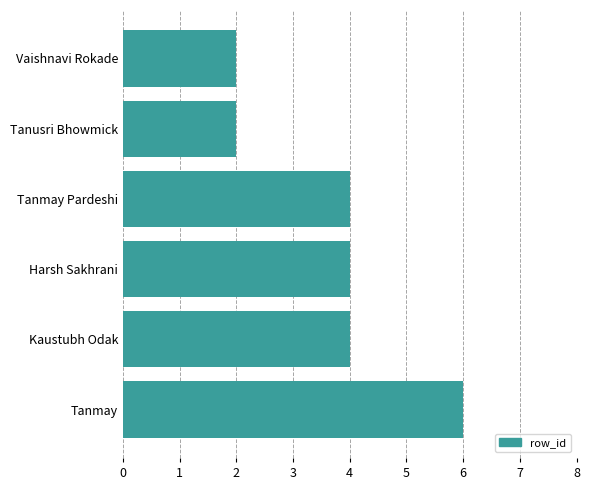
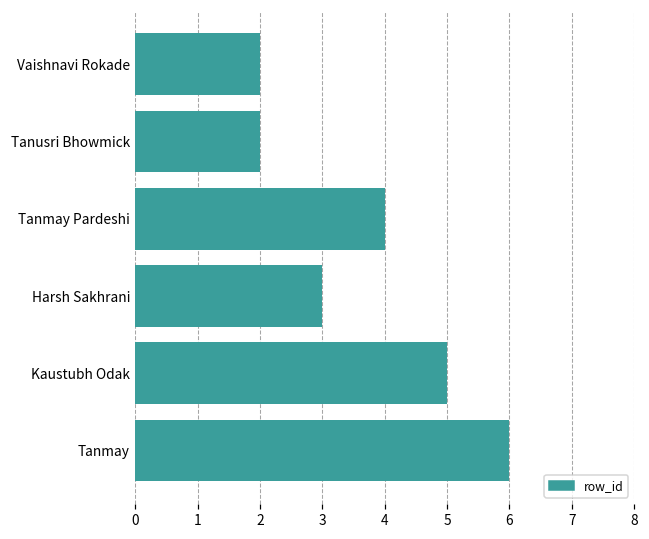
  {
    "Vaishnavi Rokade": 2,
    "Tanusri Bhowmick": 2,
    "Tanmay Pardeshi": 4,
-   "Harsh Sakhrani": 4,
-   "Kaustubh Odak": 4,
+   "Harsh Sakhrani": 3,
+   "Kaustubh Odak": 5,
    "Tanmay": 6
  }
